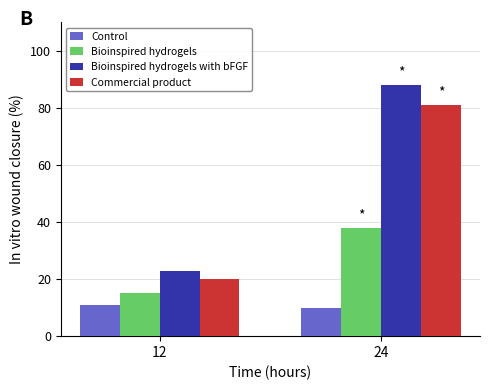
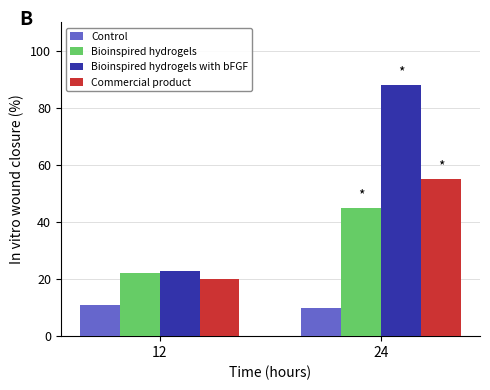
  {
    "Control": {
      "12": 11,
      "24": 10
    },
    "Bioinspired hydrogels": {
-     "12": 15,
-     "24": 38
+     "12": 22,
+     "24": 45
    },
    "Bioinspired hydrogels with bFGF": {
      "12": 23,
      "24": 88
    },
    "Commercial product": {
      "12": 20,
-     "24": 81
+     "24": 55
    }
  }
